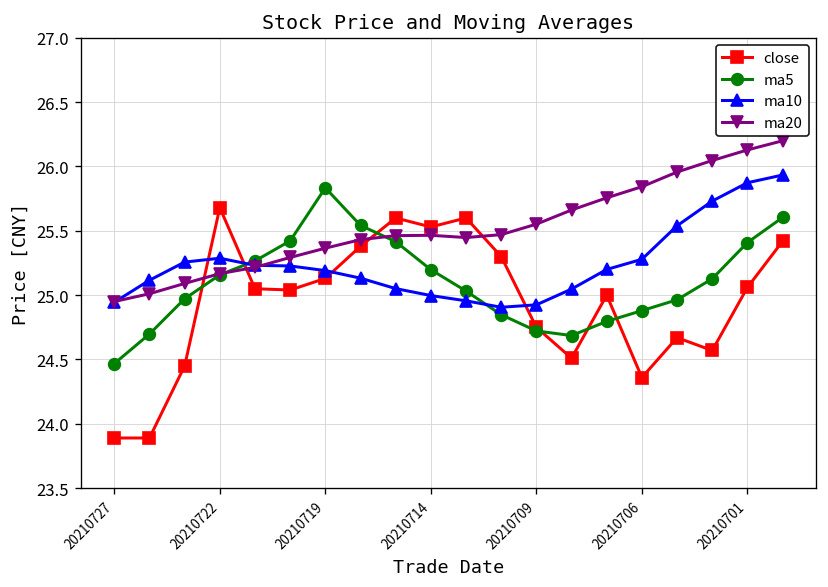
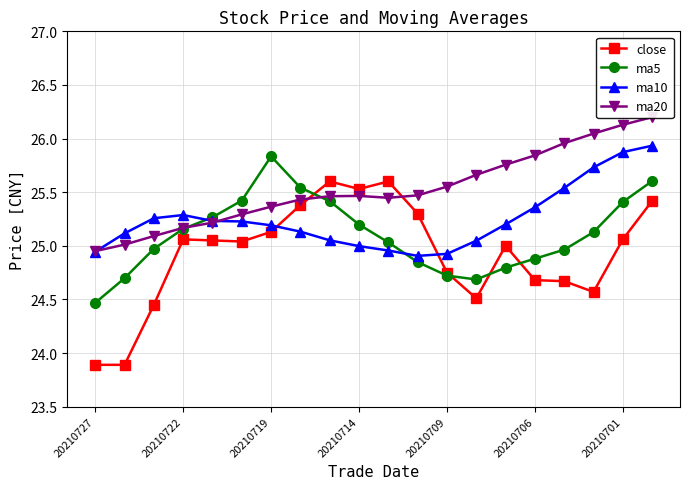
  {
    "close": {
      "20210727": 23.89,
-     "20210722": 25.68,
+     "20210722": 25.06,
      "20210719": 25.13,
      "20210714": 25.53,
      "20210709": 24.75,
-     "20210706": 24.36,
+     "20210706": 24.68,
      "20210701": 25.06
    },
    "ma5": {
      "20210727": 24.47,
      "20210719": 25.83,
      "20210714": 25.20,
      "20210709": 24.72,
      "20210706": 24.88,
      "20210701": 25.41
    },
    "ma10": {
      "20210722": 25.29,
      "20210719": 25.19,
      "20210714": 25.00,
      "20210709": 24.92,
-     "20210706": 25.28,
+     "20210706": 25.36,
      "20210701": 25.87
    },
    "ma20": {
      "20210719": 25.37,
      "20210714": 25.47,
      "20210709": 25.55,
      "20210706": 25.84,
      "20210701": 26.13
    }
  }
